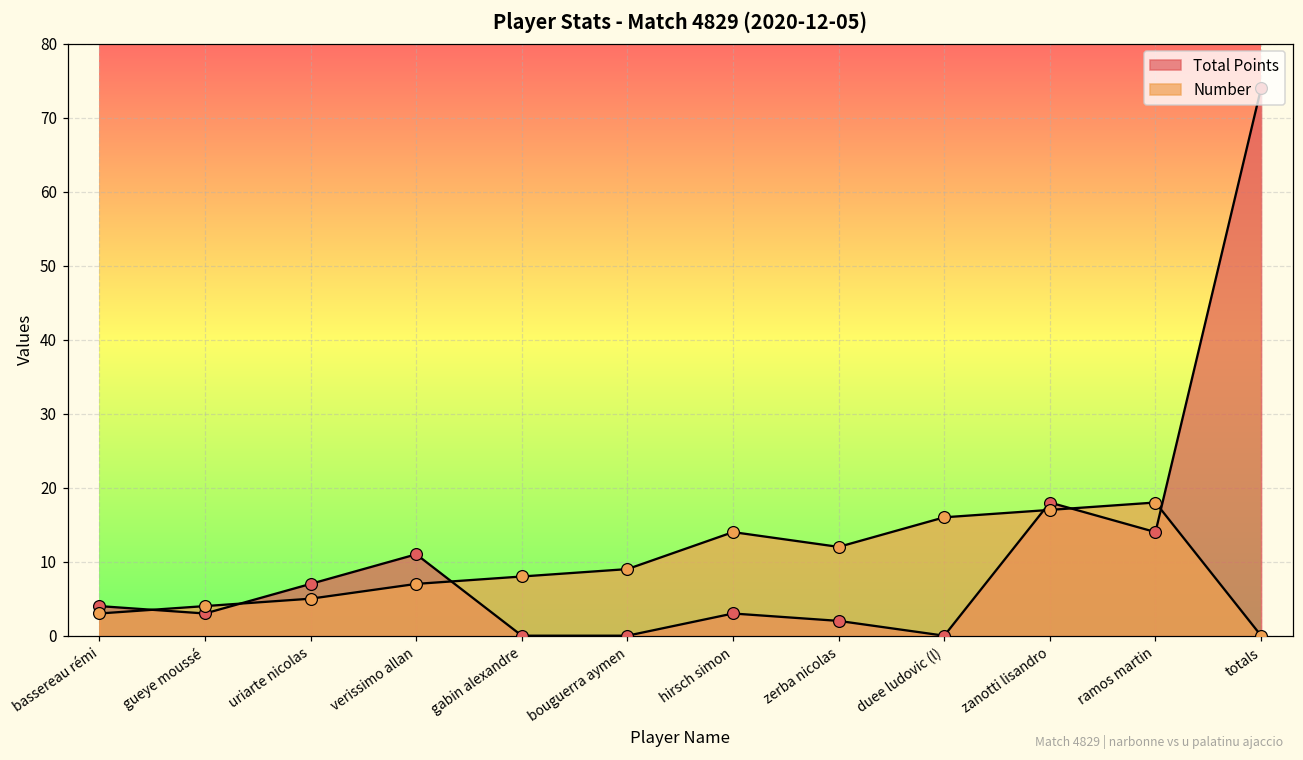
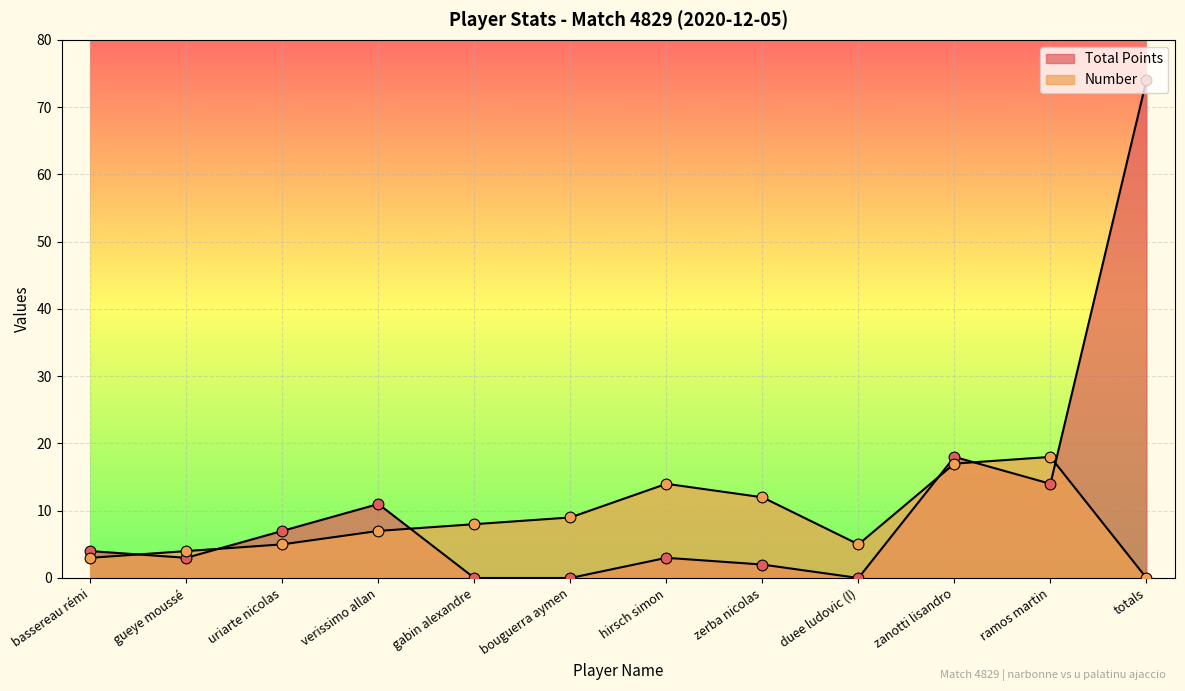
  {
    "Total Points": {
      "bassereau rémi": 4,
      "gueye moussé": 3,
      "uriarte nicolas": 7,
      "verissimo allan": 11,
      "gabin alexandre": 0,
      "bouguerra aymen": 0,
      "hirsch simon": 3,
      "zerba nicolas": 2,
      "duee ludovic (l)": 0,
      "zanotti lisandro": 18,
      "ramos martin": 14
    },
    "Number": {
      "bassereau rémi": 3,
      "gueye moussé": 4,
      "uriarte nicolas": 5,
      "verissimo allan": 7,
      "gabin alexandre": 8,
      "bouguerra aymen": 9,
      "hirsch simon": 14,
      "zerba nicolas": 12,
-     "duee ludovic (l)": 16,
+     "duee ludovic (l)": 5,
      "zanotti lisandro": 17,
      "ramos martin": 18,
      "totals": 0
    }
  }
